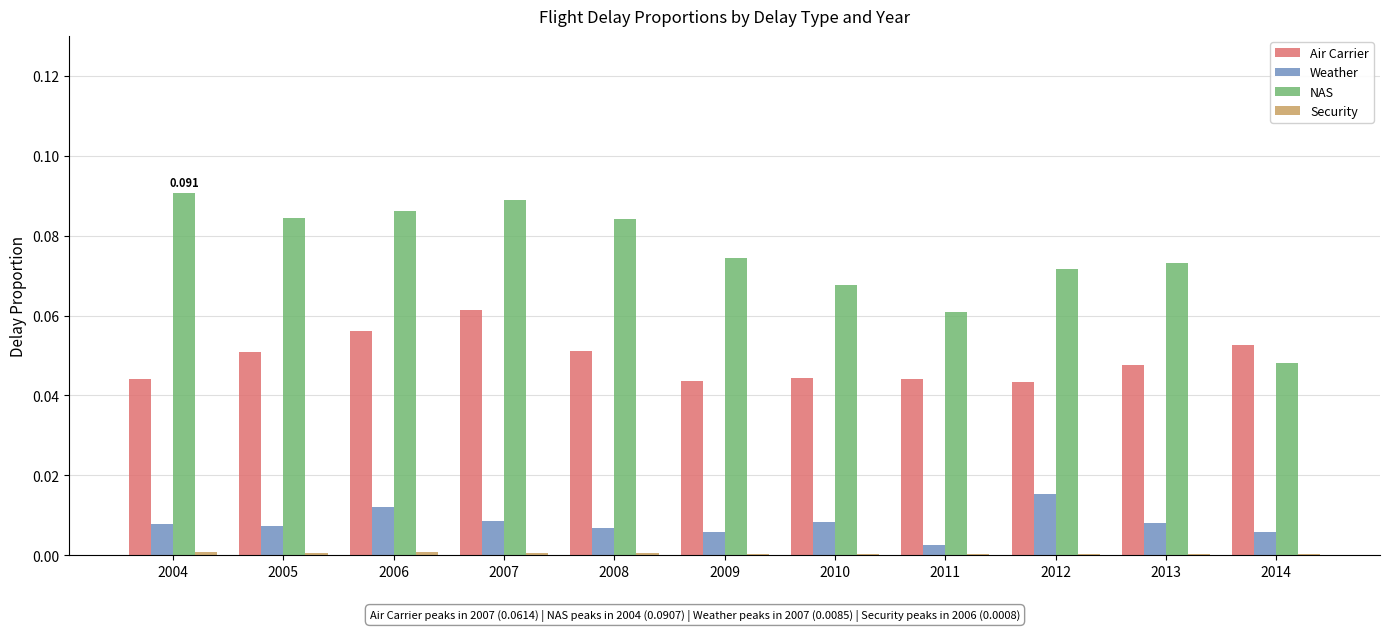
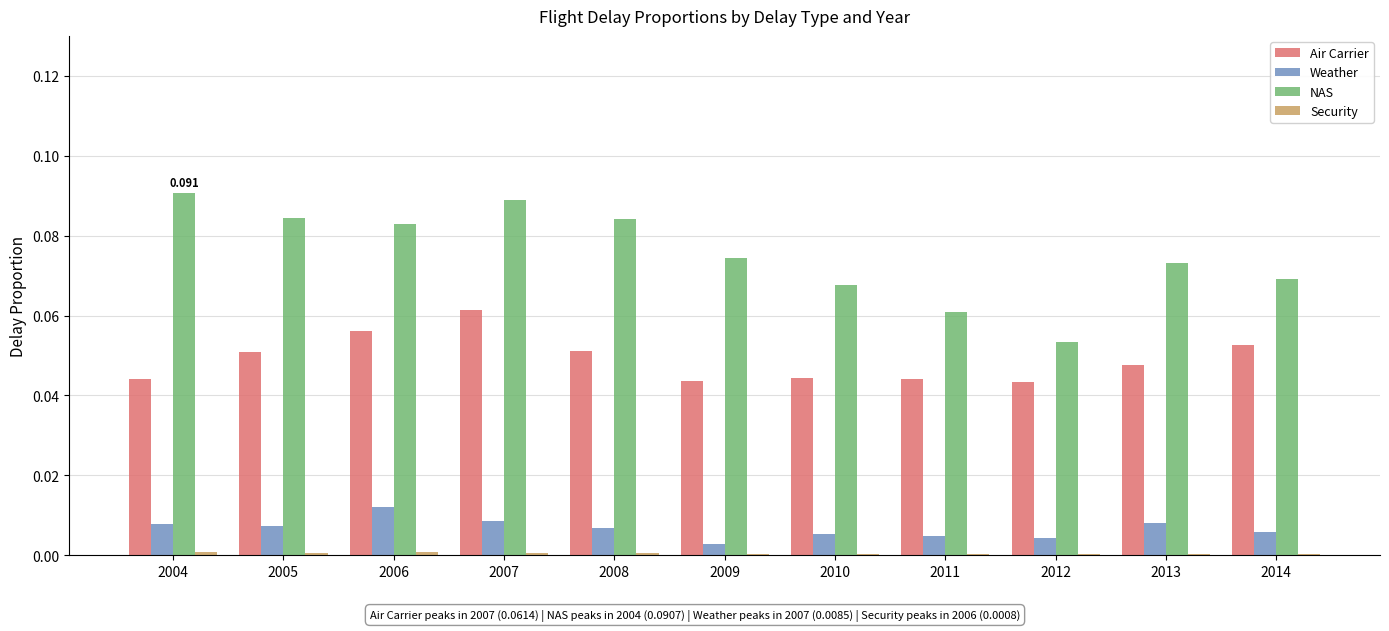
  {
    "Weather": {
      "2004": 0.008,
      "2005": 0.007,
      "2006": 0.012,
      "2007": 0.008,
      "2008": 0.007,
-     "2009": 0.006,
-     "2010": 0.008,
-     "2011": 0.002,
-     "2012": 0.015,
+     "2009": 0.003,
+     "2010": 0.005,
+     "2011": 0.005,
+     "2012": 0.004,
      "2013": 0.008,
      "2014": 0.006
    },
    "NAS": {
      "2005": 0.084,
-     "2006": 0.086,
+     "2006": 0.083,
      "2007": 0.089,
      "2008": 0.084,
      "2009": 0.074,
      "2010": 0.068,
      "2011": 0.061,
-     "2012": 0.072,
+     "2012": 0.053,
      "2013": 0.073,
-     "2014": 0.048
+     "2014": 0.069
    }
  }
